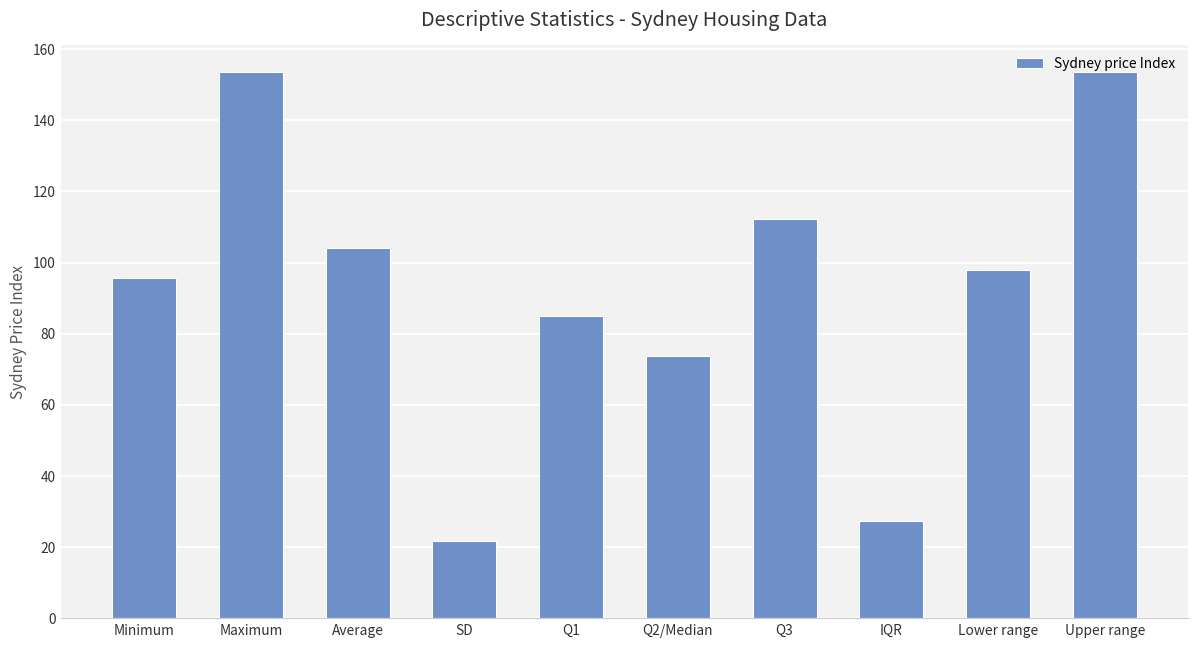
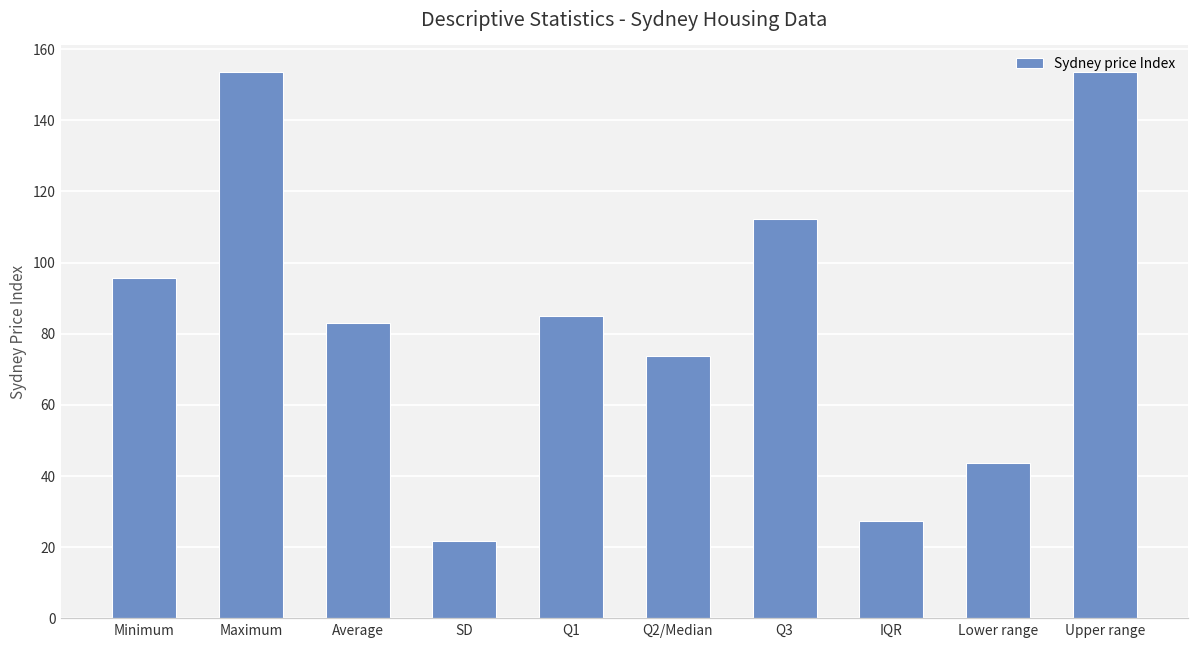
  {
    "Minimum": 96,
    "Maximum": 154,
-   "Average": 104,
+   "Average": 83,
    "SD": 22,
    "Q1": 85,
    "Q2/Median": 74,
    "Q3": 112,
    "IQR": 27,
-   "Lower range": 98,
+   "Lower range": 44,
    "Upper range": 154
  }
